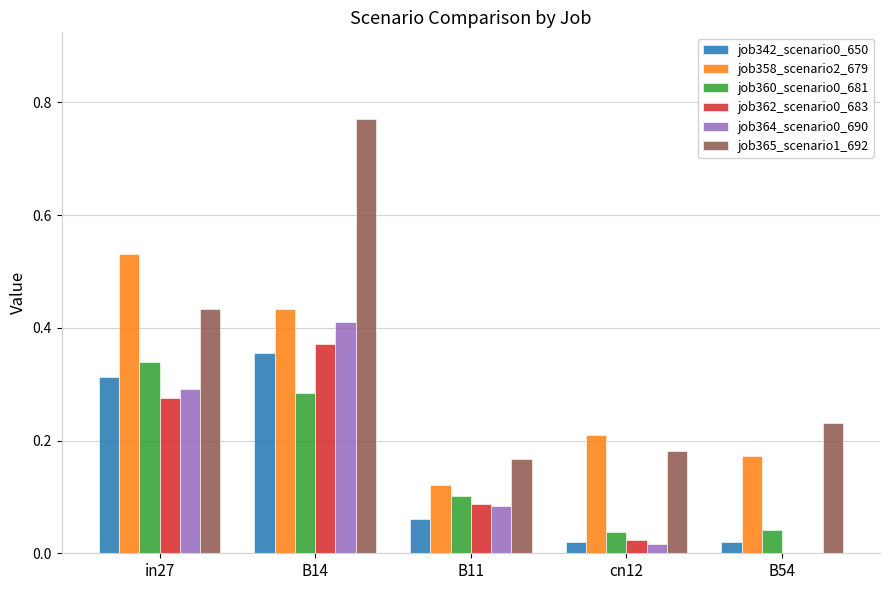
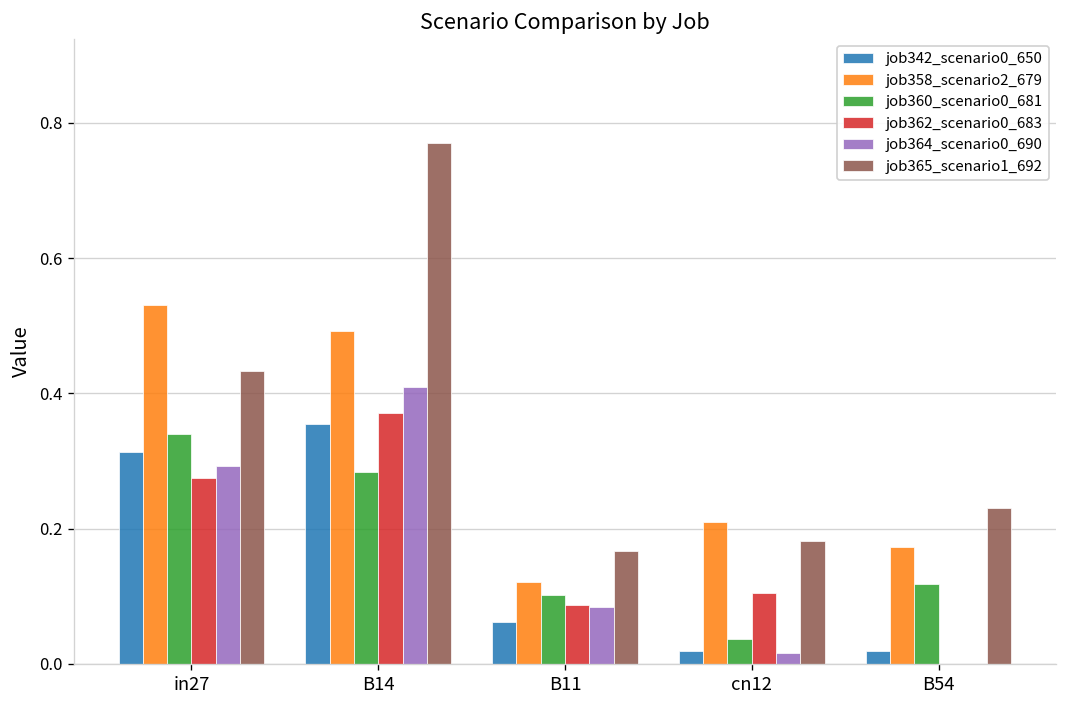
  {
    "job342_scenario0_650": {
      "in27": 0.31,
      "B14": 0.36,
      "B11": 0.06,
      "cn12": 0.02,
      "B54": 0.02
    },
    "job358_scenario2_679": {
      "in27": 0.53,
-     "B14": 0.43,
+     "B14": 0.49,
      "B11": 0.12,
      "cn12": 0.21,
      "B54": 0.17
    },
    "job360_scenario0_681": {
      "in27": 0.34,
      "B14": 0.28,
      "B11": 0.10,
      "cn12": 0.04,
-     "B54": 0.04
+     "B54": 0.12
    },
    "job362_scenario0_683": {
      "in27": 0.27,
      "B14": 0.37,
      "B11": 0.09,
-     "cn12": 0.02,
+     "cn12": 0.11,
      "B54": 0.00
    },
    "job364_scenario0_690": {
      "in27": 0.29,
      "B14": 0.41,
      "B11": 0.08,
      "cn12": 0.02,
      "B54": 0.00
    },
    "job365_scenario1_692": {
      "in27": 0.43,
      "B14": 0.77,
      "B11": 0.17,
      "cn12": 0.18,
      "B54": 0.23
    }
  }
